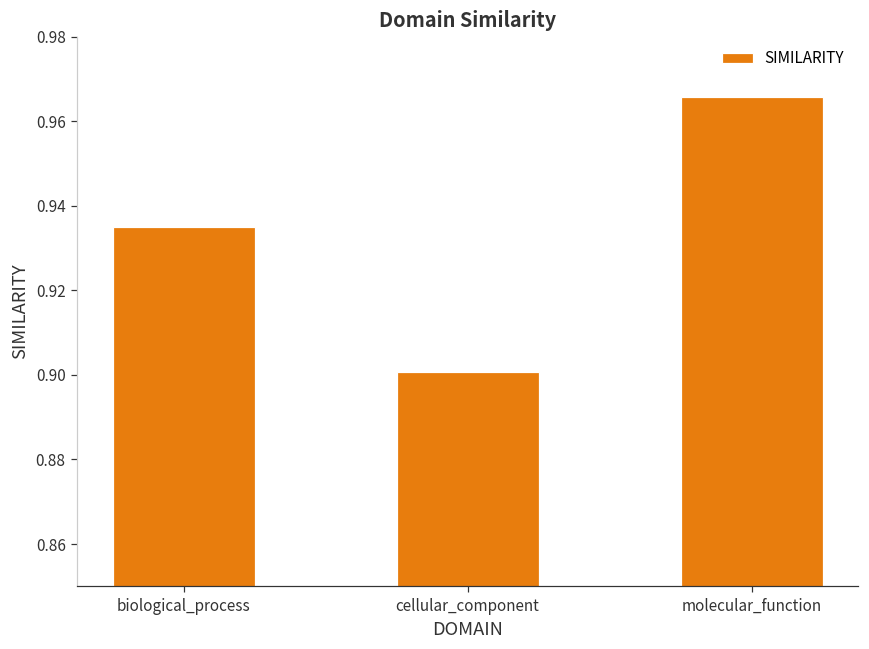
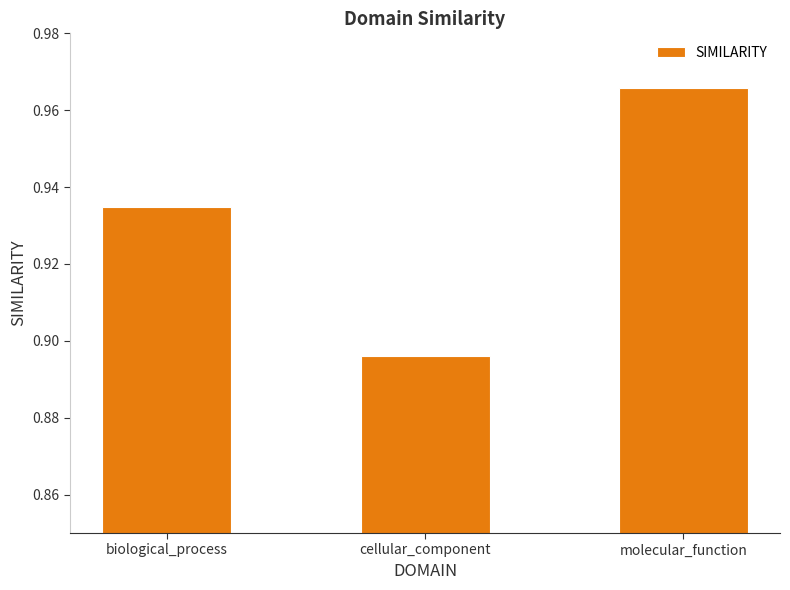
  {
    "biological_process": 0.935,
-   "cellular_component": 0.901,
+   "cellular_component": 0.896,
    "molecular_function": 0.966
  }
